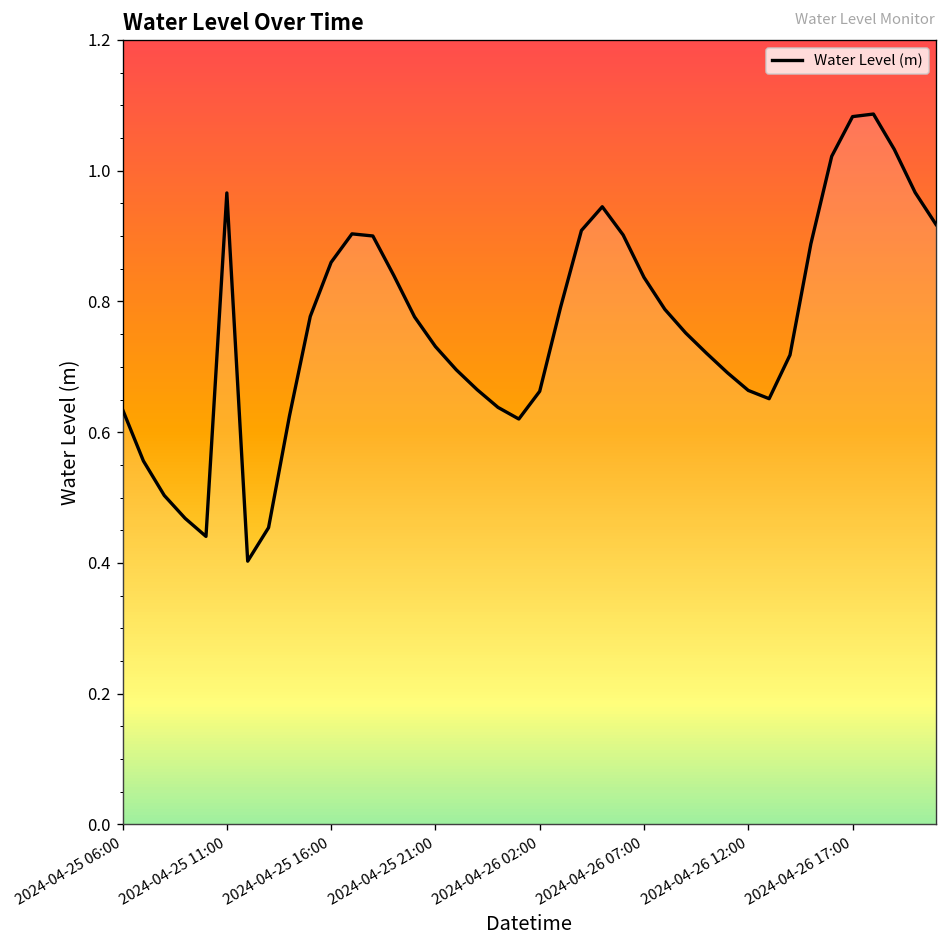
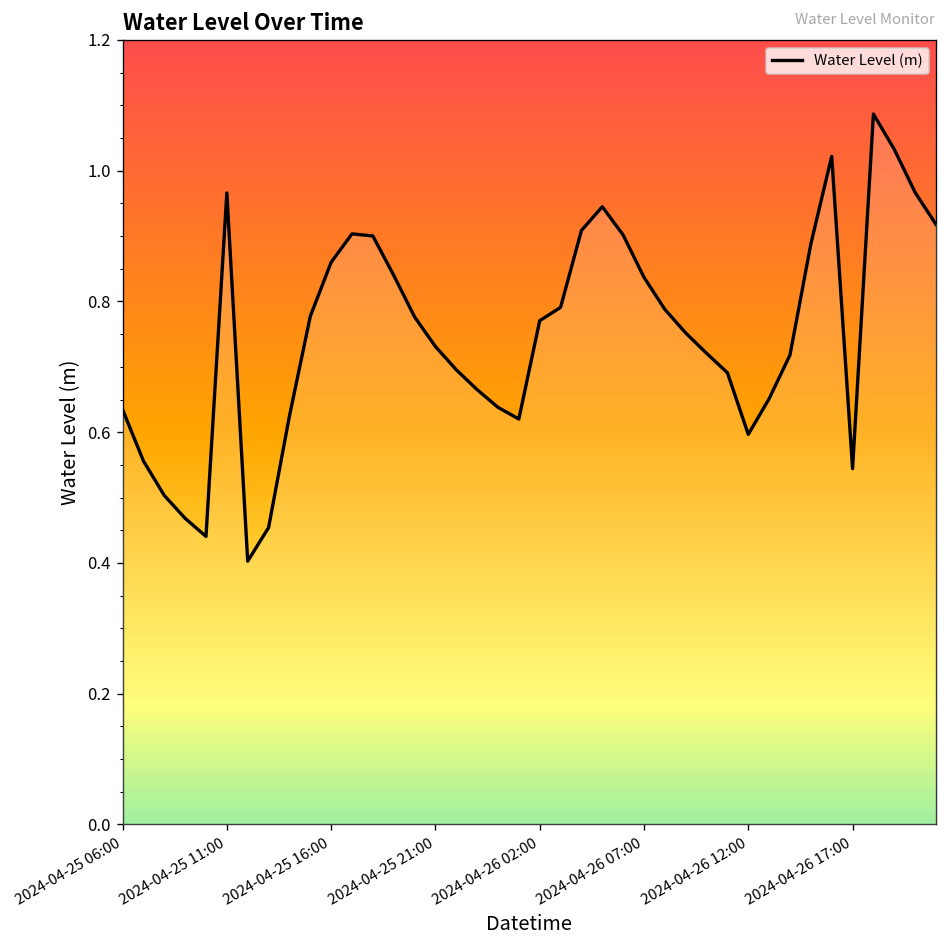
  {
    "2024-04-25 06:00": 0.63,
    "2024-04-25 11:00": 0.97,
    "2024-04-25 16:00": 0.86,
    "2024-04-25 21:00": 0.73,
-   "2024-04-26 02:00": 0.66,
+   "2024-04-26 02:00": 0.77,
    "2024-04-26 07:00": 0.84,
-   "2024-04-26 12:00": 0.66,
-   "2024-04-26 17:00": 1.08
+   "2024-04-26 12:00": 0.60,
+   "2024-04-26 17:00": 0.54
  }
